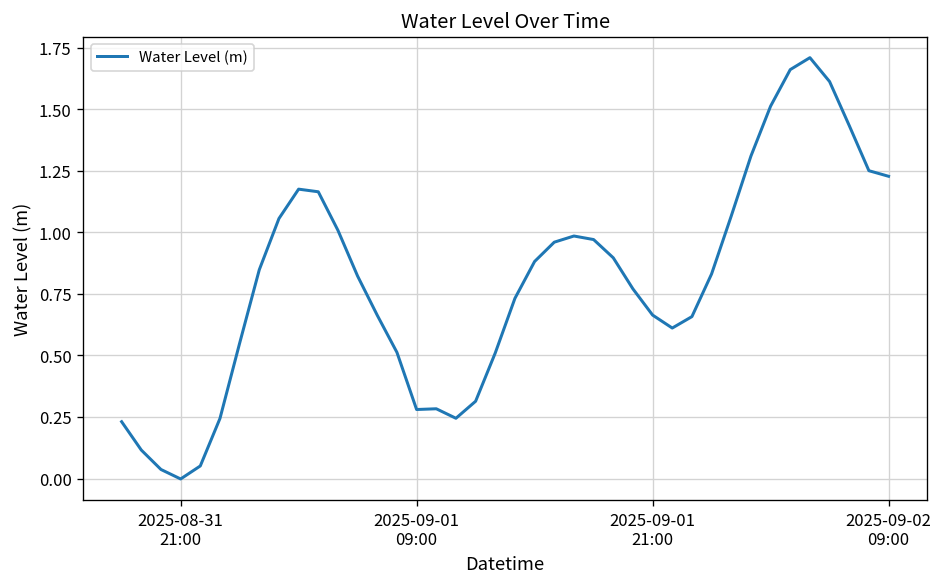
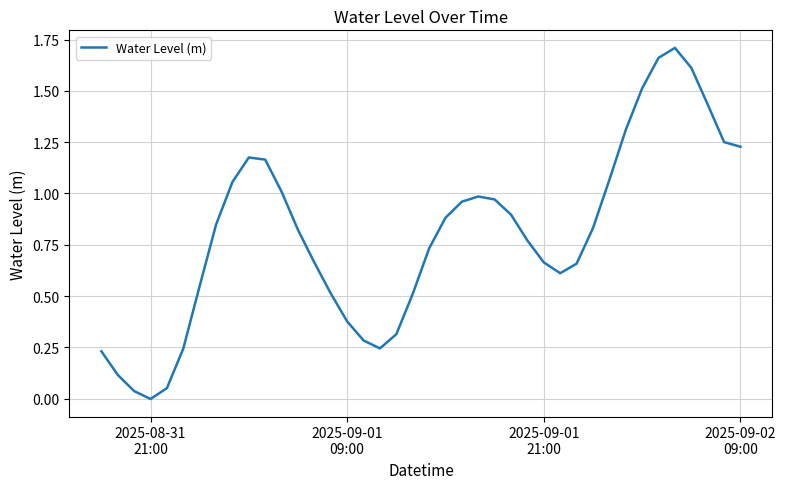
  {
    "2025-08-31 21:00": 0.00,
-   "2025-09-01 09:00": 0.28,
+   "2025-09-01 09:00": 0.38,
    "2025-09-01 21:00": 0.66,
    "2025-09-02 09:00": 1.23
  }
